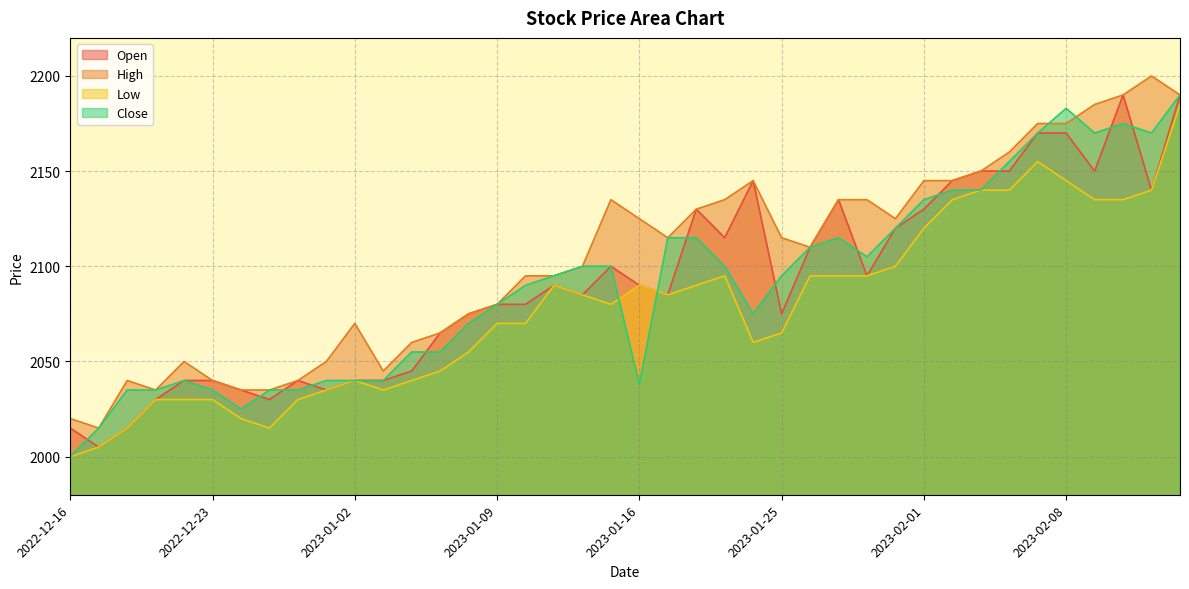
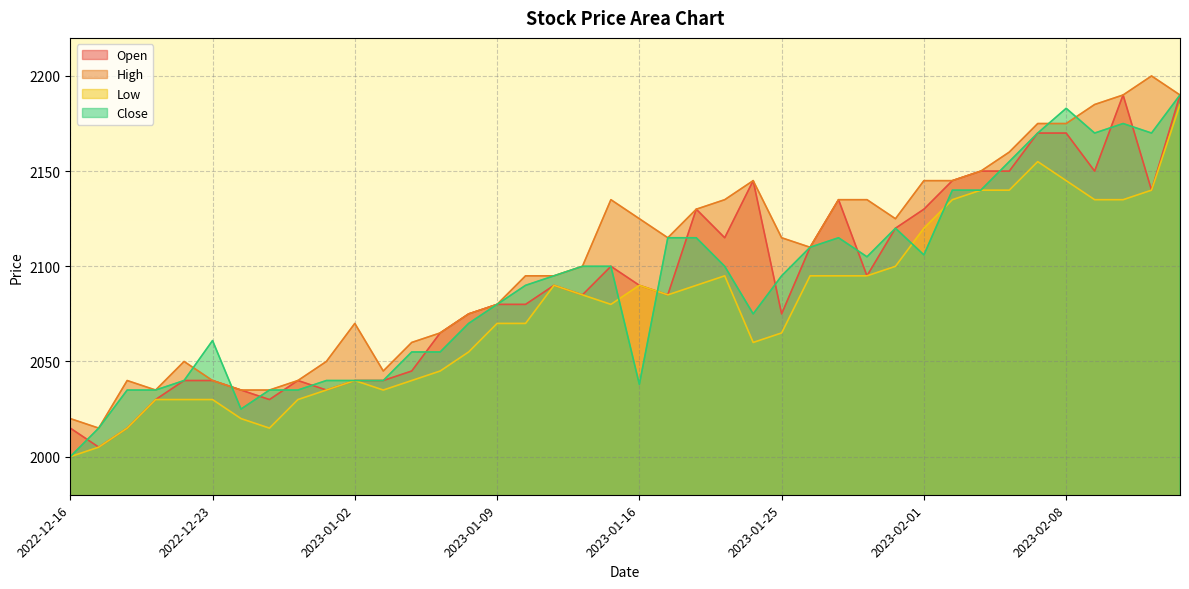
  {
    "Close": {
-     "2022-12-23": 2035,
+     "2022-12-23": 2061,
      "2023-01-16": 2038,
      "2023-01-25": 2095,
-     "2023-02-01": 2135,
+     "2023-02-01": 2106,
      "2023-02-08": 2183
    }
  }
